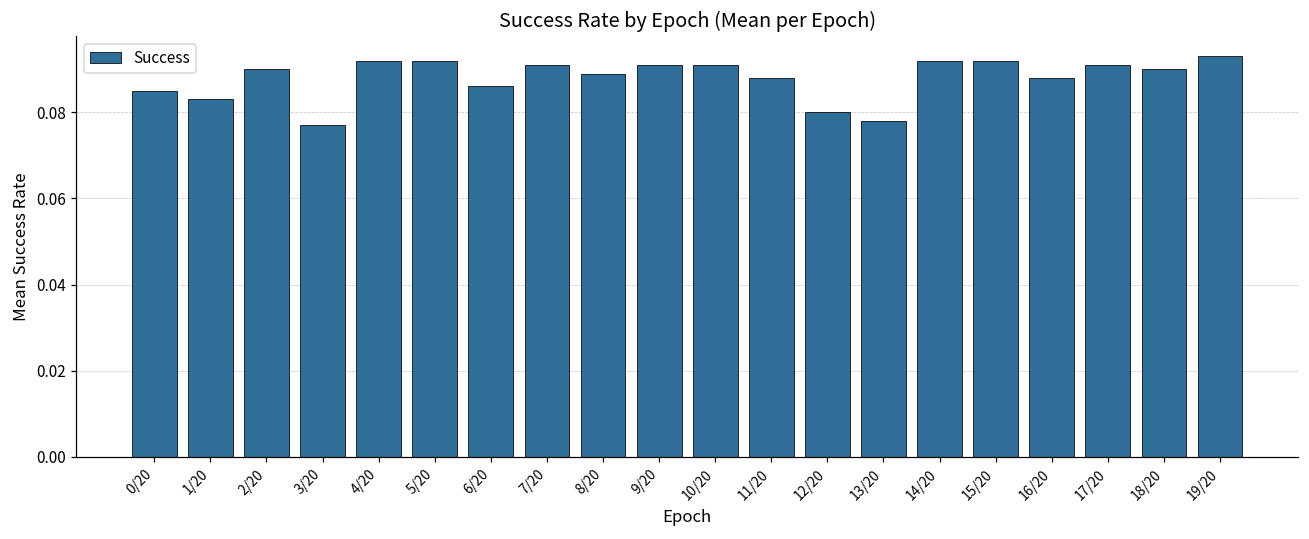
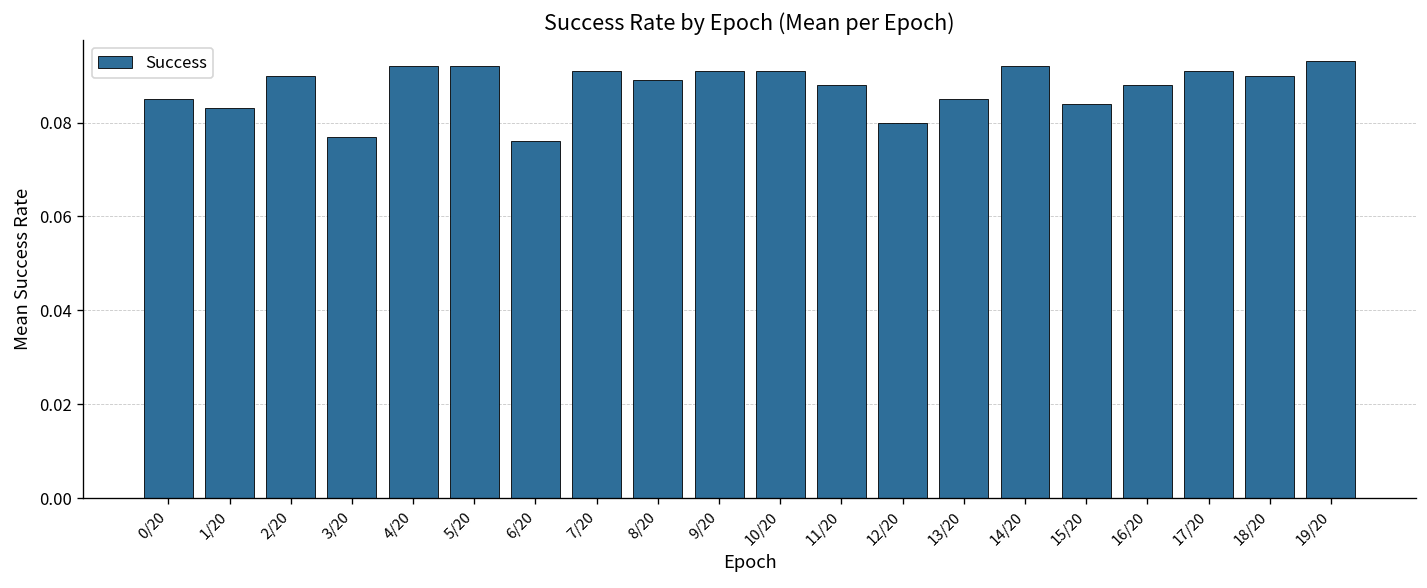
  {
    "0/20": 0.085,
    "1/20": 0.083,
    "2/20": 0.090,
    "3/20": 0.077,
    "4/20": 0.092,
    "5/20": 0.092,
-   "6/20": 0.086,
+   "6/20": 0.076,
    "7/20": 0.091,
    "8/20": 0.089,
    "9/20": 0.091,
    "10/20": 0.091,
    "11/20": 0.088,
    "12/20": 0.080,
-   "13/20": 0.078,
+   "13/20": 0.085,
    "14/20": 0.092,
-   "15/20": 0.092,
+   "15/20": 0.084,
    "16/20": 0.088,
    "17/20": 0.091,
    "18/20": 0.090,
    "19/20": 0.093
  }
